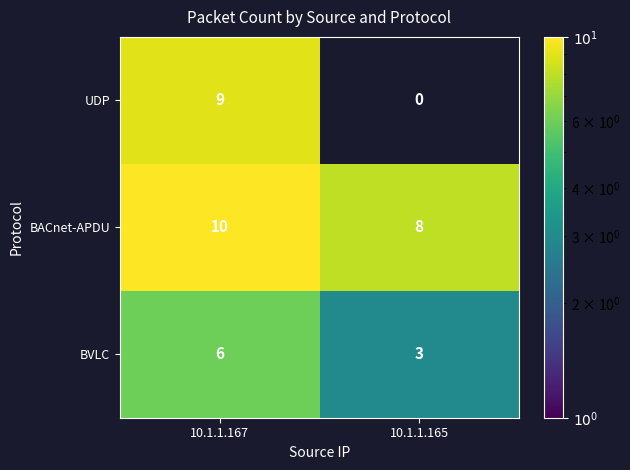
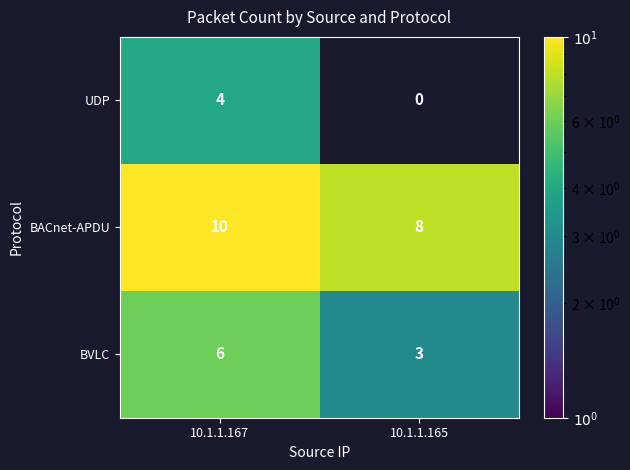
  {
    "UDP": {
-     "10.1.1.167": 9
+     "10.1.1.167": 4
    },
    "BACnet-APDU": {
      "10.1.1.167": 10,
      "10.1.1.165": 8
    },
    "BVLC": {
      "10.1.1.167": 6,
      "10.1.1.165": 3
    }
  }
